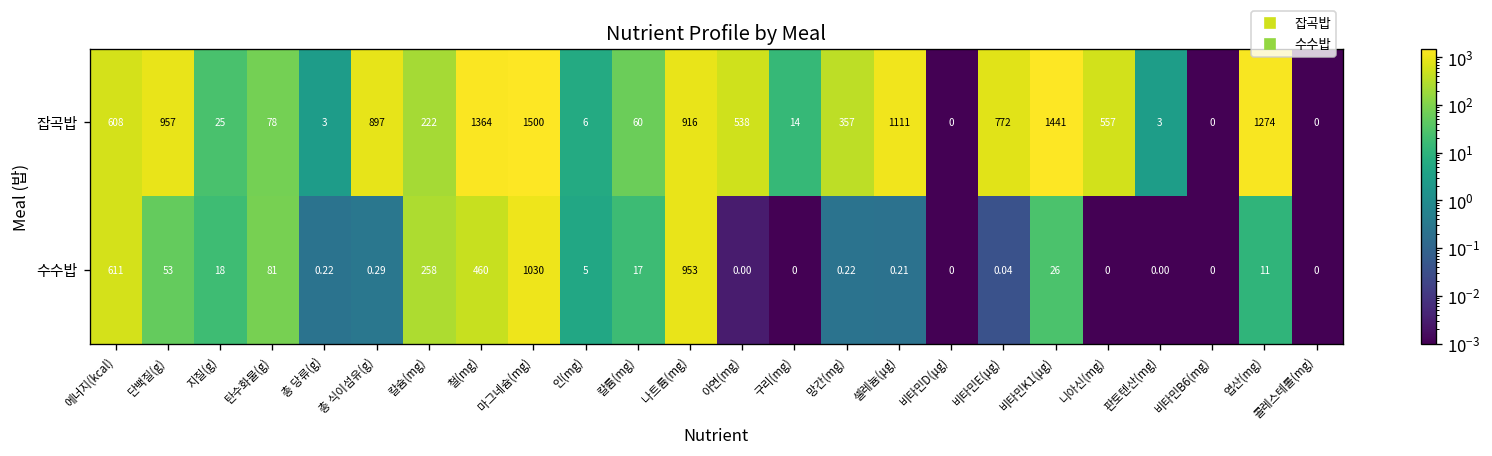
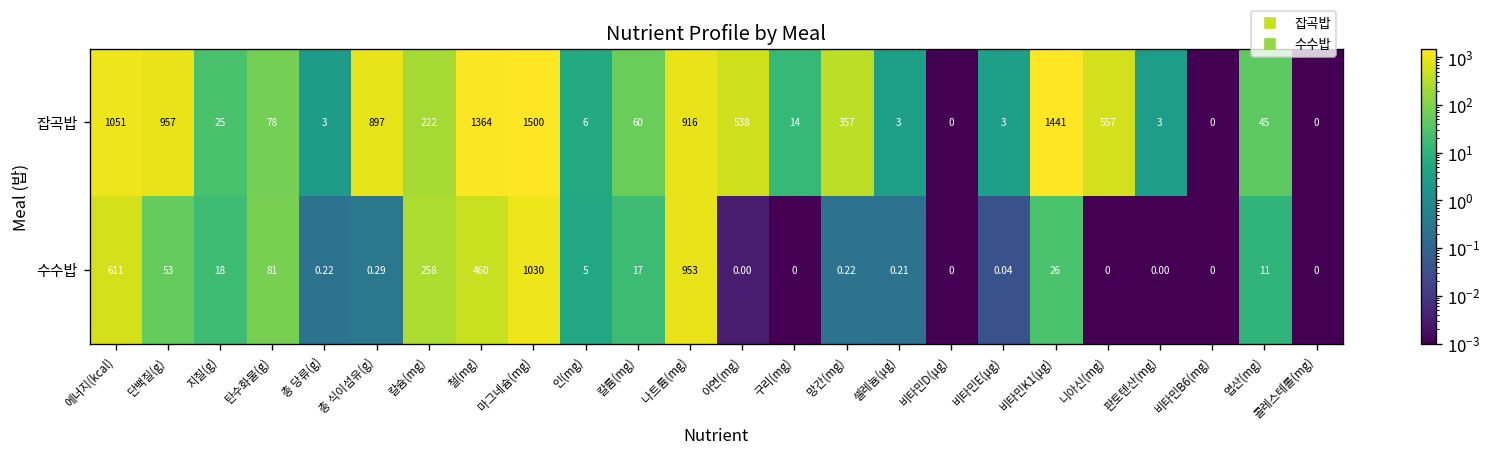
  {
    "잡곡밥": {
-     "에너지(kcal)": 608,
+     "에너지(kcal)": 1051,
      "단백질(g)": 957,
      "지질(g)": 25,
      "탄수화물(g)": 78,
      "총 당류(g)": 3,
      "총 식이섬유(g)": 897,
      "칼슘(mg)": 222,
      "철(mg)": 1364,
      "마그네슘(mg)": 1500,
      "인(mg)": 6,
      "칼륨(mg)": 60,
      "나트륨(mg)": 916,
      "아연(mg)": 538,
      "구리(mg)": 14,
      "망간(mg)": 357,
-     "셀레늄(μg)": 1111,
+     "셀레늄(μg)": 3,
      "비타민D(μg)": 0,
-     "비타민E(μg)": 772,
+     "비타민E(μg)": 3,
      "비타민K1(μg)": 1441,
      "니아신(mg)": 557,
      "판토텐산(mg)": 3,
      "비타민B6(mg)": 0,
-     "엽산(mg)": 1274,
+     "엽산(mg)": 45,
      "콜레스테롤(mg)": 0
    },
    "수수밥": {
      "에너지(kcal)": 611,
      "단백질(g)": 53,
      "지질(g)": 18,
      "탄수화물(g)": 81,
      "총 당류(g)": 0.22,
      "총 식이섬유(g)": 0.29,
      "칼슘(mg)": 258,
      "철(mg)": 460,
      "마그네슘(mg)": 1030,
      "인(mg)": 5,
      "칼륨(mg)": 17,
      "나트륨(mg)": 953,
      "아연(mg)": 0.00,
      "구리(mg)": 0,
      "망간(mg)": 0.22,
      "셀레늄(μg)": 0.21,
      "비타민D(μg)": 0,
      "비타민E(μg)": 0.04,
      "비타민K1(μg)": 26,
      "니아신(mg)": 0,
      "판토텐산(mg)": 0.00,
      "비타민B6(mg)": 0,
      "엽산(mg)": 11,
      "콜레스테롤(mg)": 0
    }
  }
